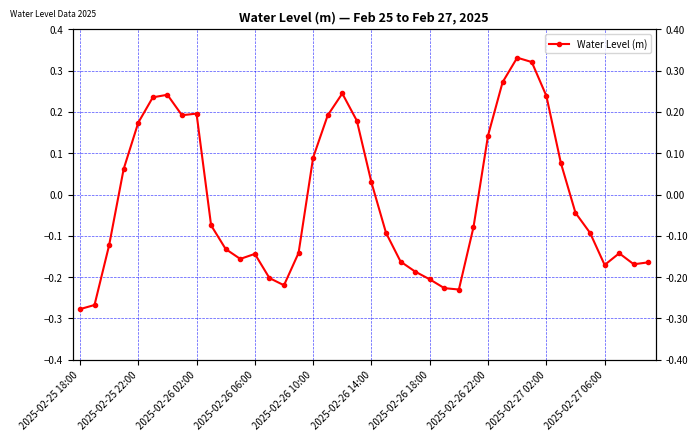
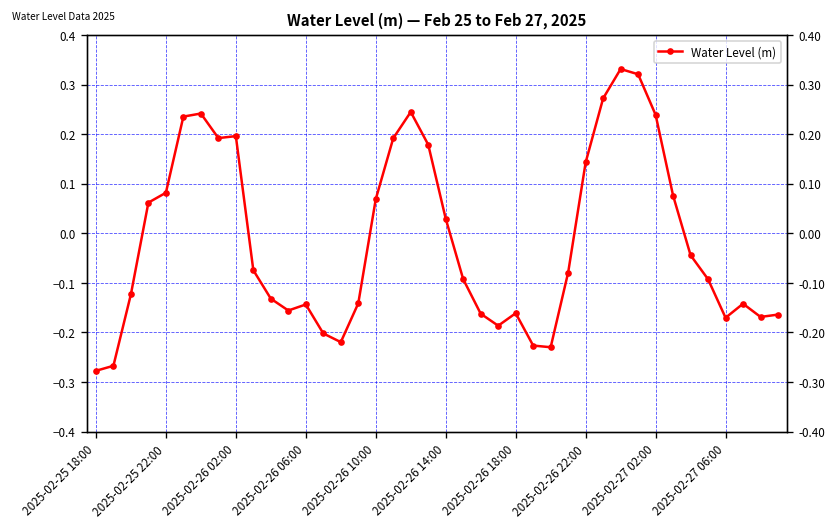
  {
    "2025-02-25 18:00": -0.28,
-   "2025-02-25 22:00": 0.17,
+   "2025-02-25 22:00": 0.08,
    "2025-02-26 02:00": 0.20,
    "2025-02-26 06:00": -0.14,
-   "2025-02-26 10:00": 0.09,
+   "2025-02-26 10:00": 0.07,
    "2025-02-26 14:00": 0.03,
-   "2025-02-26 18:00": -0.21,
+   "2025-02-26 18:00": -0.16,
    "2025-02-26 22:00": 0.14,
    "2025-02-27 02:00": 0.24,
    "2025-02-27 06:00": -0.17
  }
